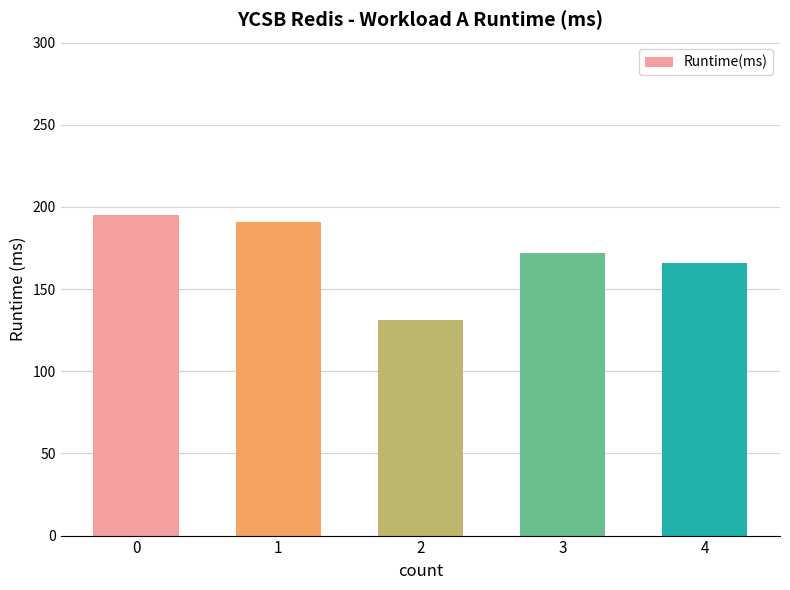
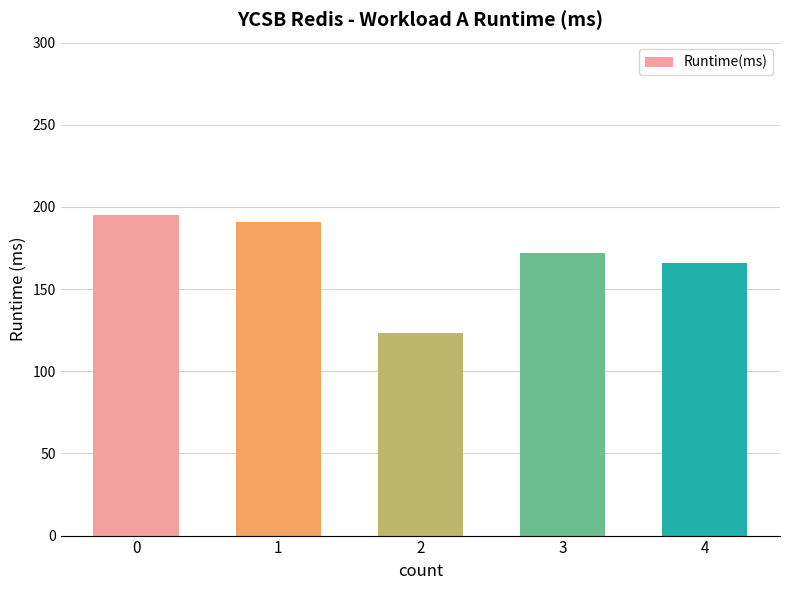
  {
    "0": 195,
    "1": 191,
-   "2": 131,
+   "2": 123,
    "3": 172,
    "4": 166
  }
